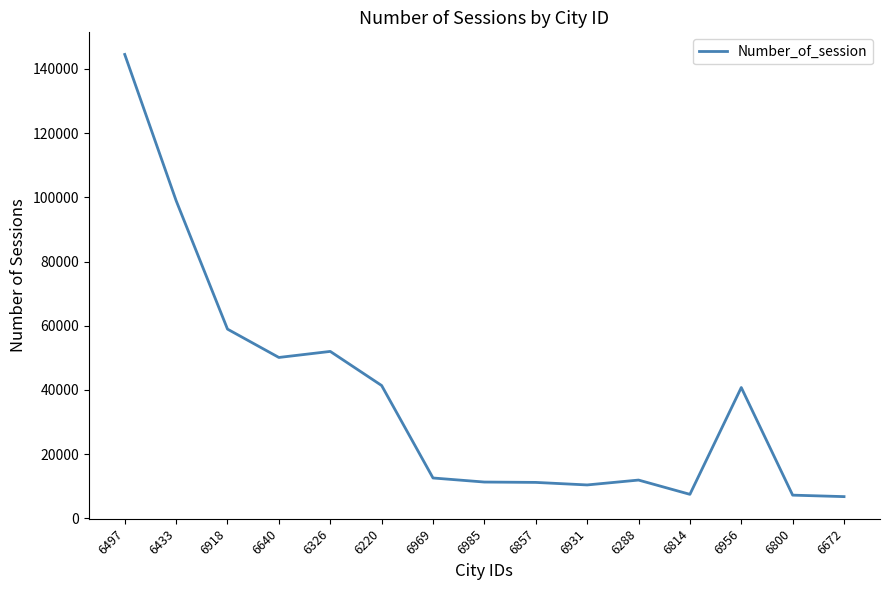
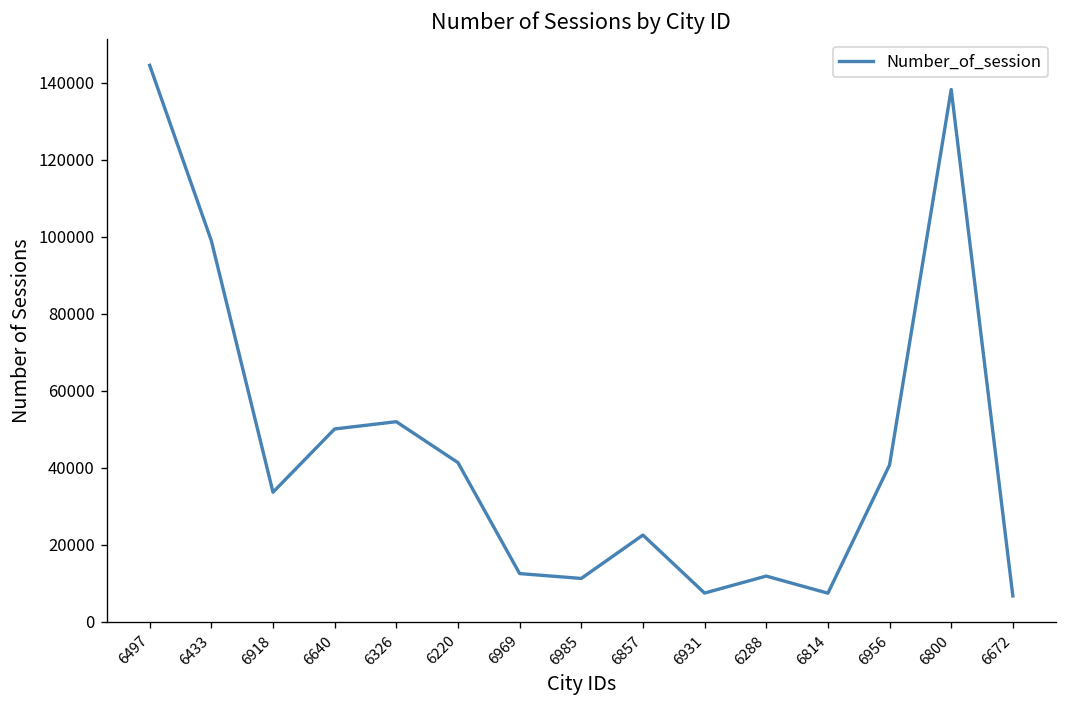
  {
    "6497": 145000,
    "6433": 99000,
-   "6918": 59000,
+   "6918": 34000,
    "6640": 50000,
    "6326": 52000,
    "6220": 41000,
    "6969": 13000,
    "6985": 11000,
-   "6857": 11000,
-   "6931": 10000,
+   "6857": 23000,
+   "6931": 7000,
    "6288": 12000,
    "6814": 7000,
    "6956": 41000,
-   "6800": 7000,
+   "6800": 138000,
    "6672": 7000
  }
